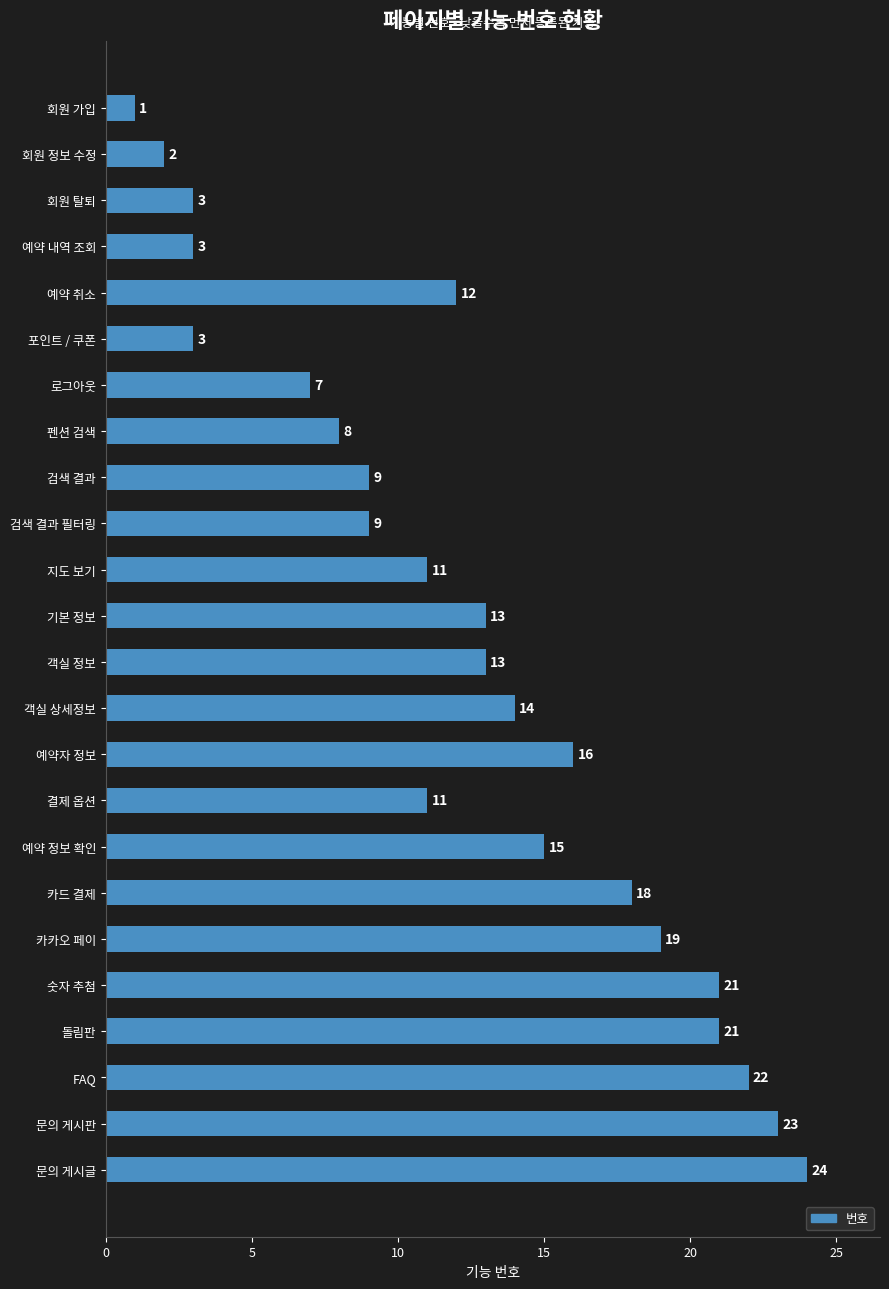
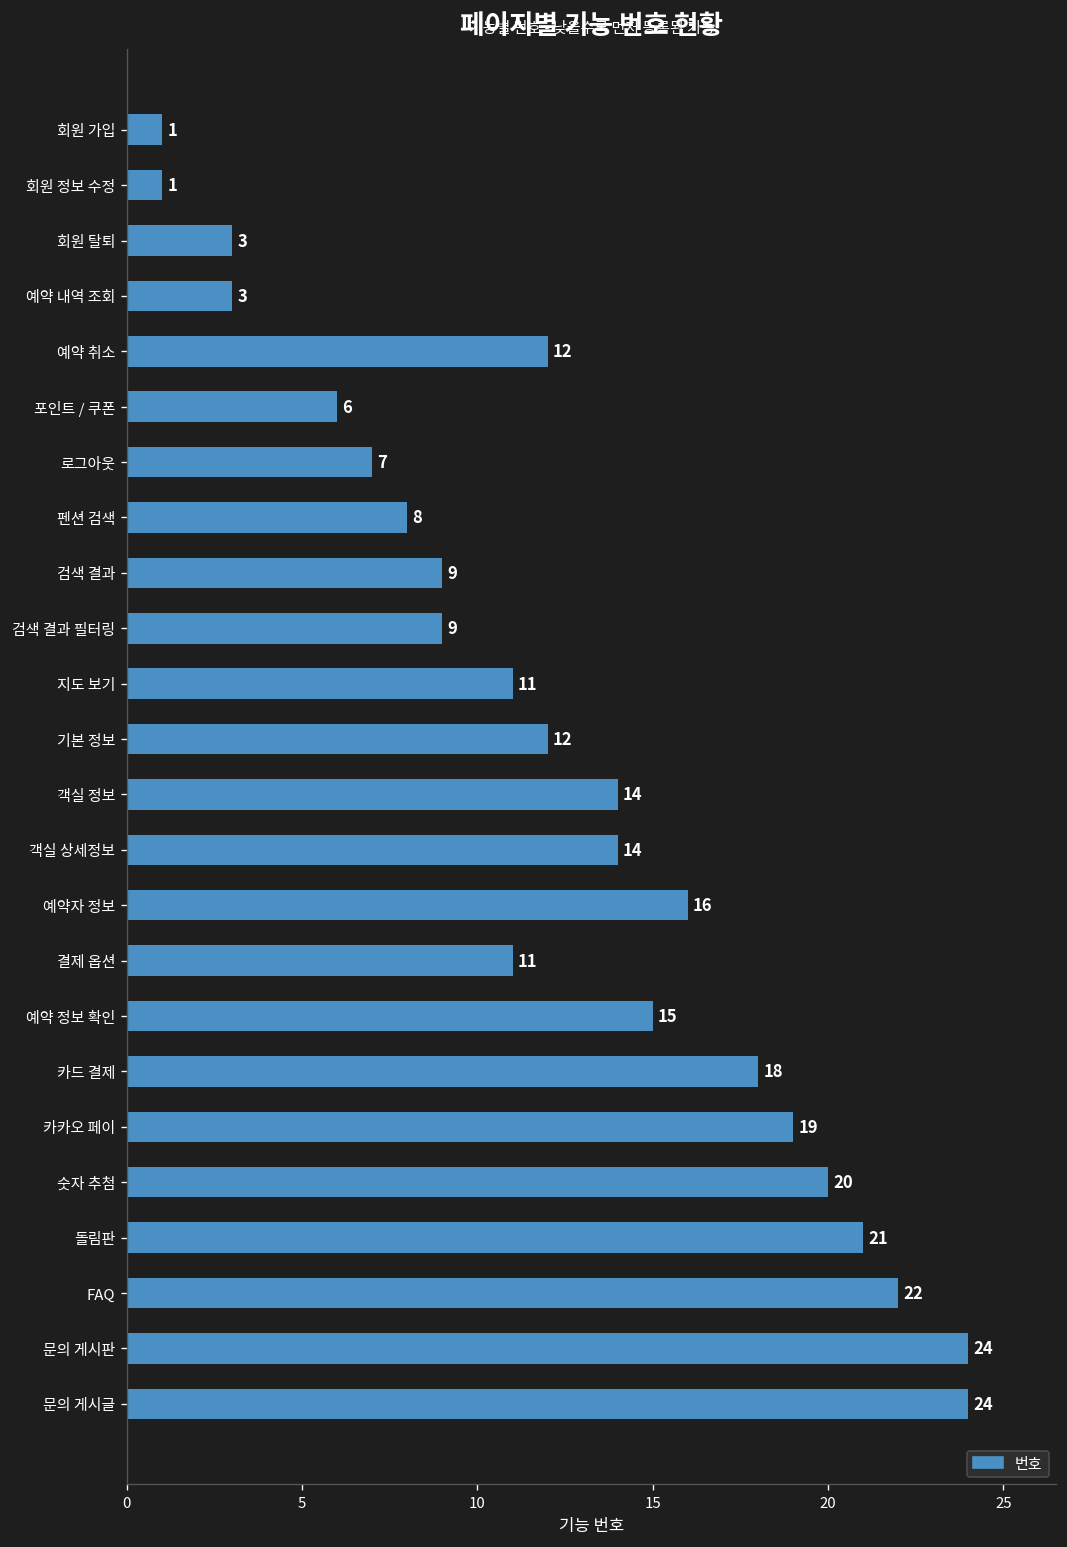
  {
    "회원 가입": 1,
-   "회원 정보 수정": 2,
+   "회원 정보 수정": 1,
    "회원 탈퇴": 3,
    "예약 내역 조회": 3,
    "예약 취소": 12,
-   "포인트 / 쿠폰": 3,
+   "포인트 / 쿠폰": 6,
    "로그아웃": 7,
    "펜션 검색": 8,
    "검색 결과": 9,
    "검색 결과 필터링": 9,
    "지도 보기": 11,
-   "기본 정보": 13,
-   "객실 정보": 13,
+   "기본 정보": 12,
+   "객실 정보": 14,
    "객실 상세정보": 14,
    "예약자 정보": 16,
    "결제 옵션": 11,
    "예약 정보 확인": 15,
    "카드 결제": 18,
    "카카오 페이": 19,
-   "숫자 추첨": 21,
+   "숫자 추첨": 20,
    "돌림판": 21,
    "FAQ": 22,
-   "문의 게시판": 23,
+   "문의 게시판": 24,
    "문의 게시글": 24
  }
